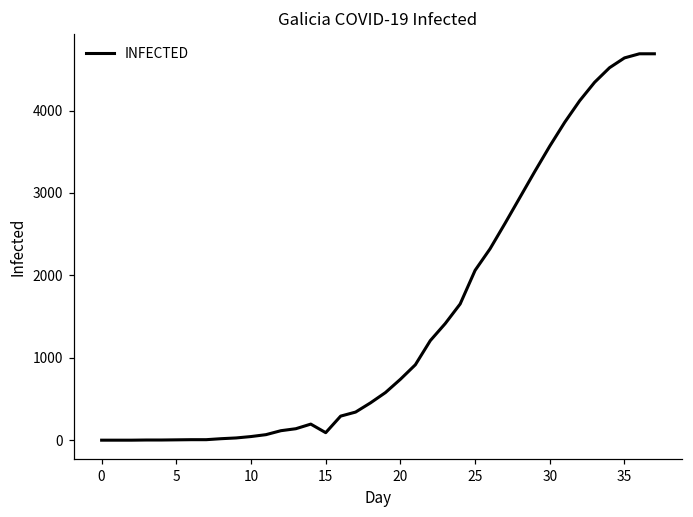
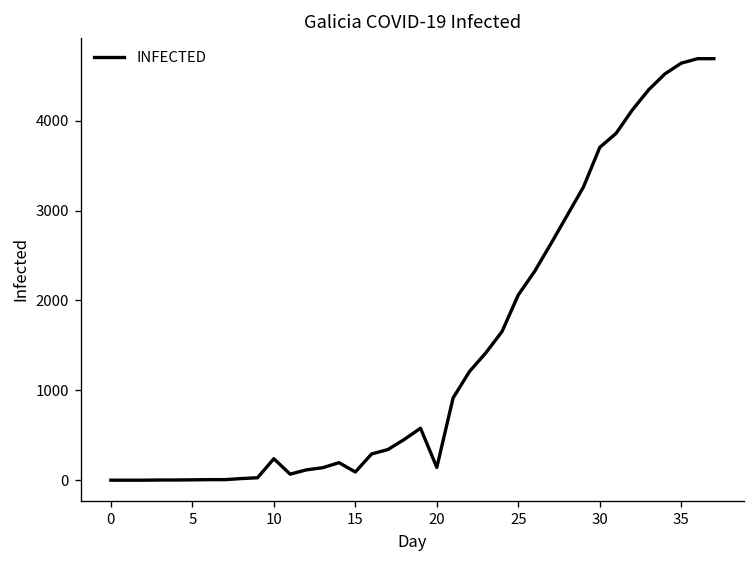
  {
    "0": 0,
    "5": 0,
-   "10": 0,
+   "10": 200,
    "15": 100,
-   "20": 700,
+   "20": 100,
    "25": 2100,
-   "30": 3600,
+   "30": 3700,
    "35": 4600
  }
